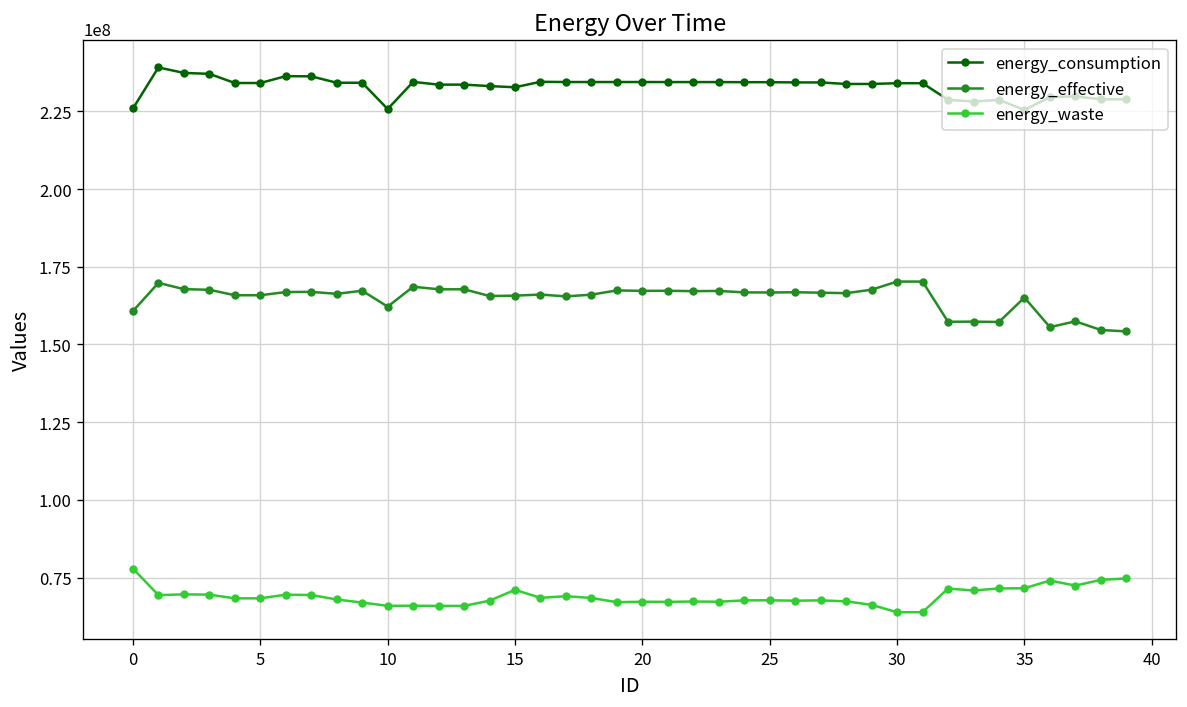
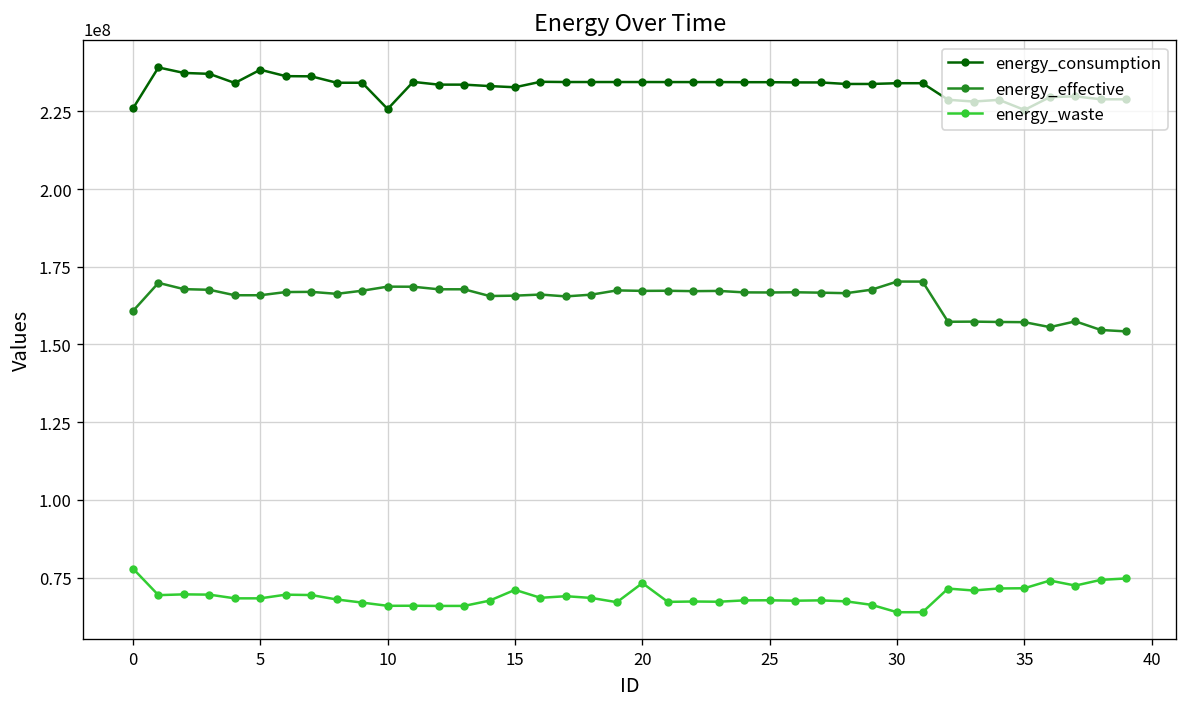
  {
    "energy_consumption": {
      "0": 226000000,
-     "5": 234000000,
+     "5": 238000000,
      "10": 226000000,
      "15": 233000000,
      "20": 234000000,
      "25": 234000000,
      "30": 234000000
    },
    "energy_effective": {
      "0": 161000000,
      "5": 166000000,
-     "10": 162000000,
+     "10": 169000000,
      "15": 166000000,
      "20": 167000000,
      "25": 167000000,
      "30": 170000000,
-     "35": 165000000
+     "35": 157000000
    },
    "energy_waste": {
      "0": 78000000,
      "5": 68000000,
      "10": 66000000,
      "15": 71000000,
-     "20": 67000000,
+     "20": 73000000,
      "25": 68000000,
      "30": 64000000,
      "35": 72000000
    }
  }
